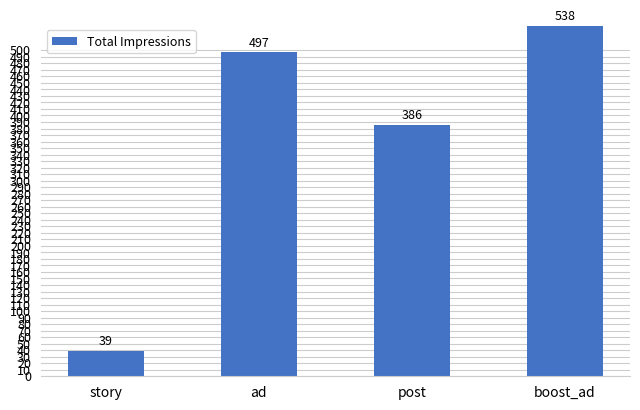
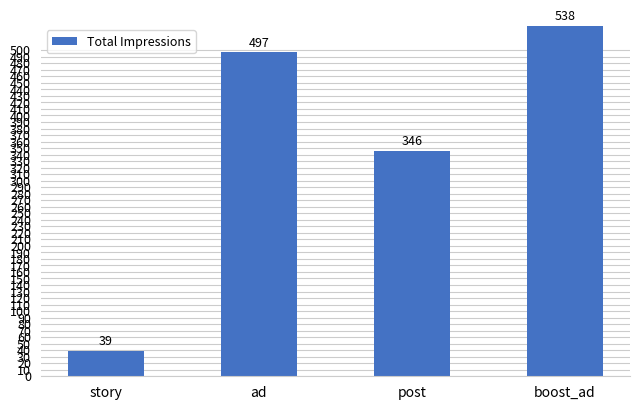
  {
    "story": 39,
    "ad": 497,
-   "post": 386,
+   "post": 346,
    "boost_ad": 538
  }
